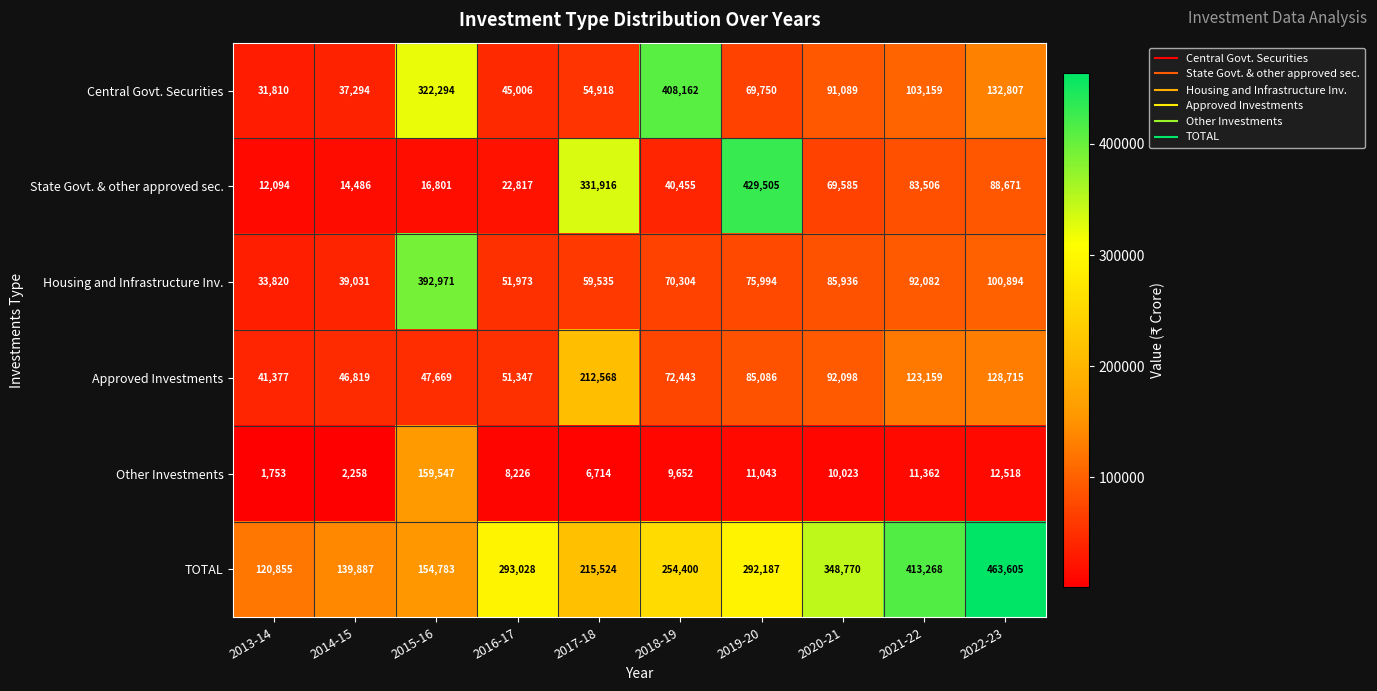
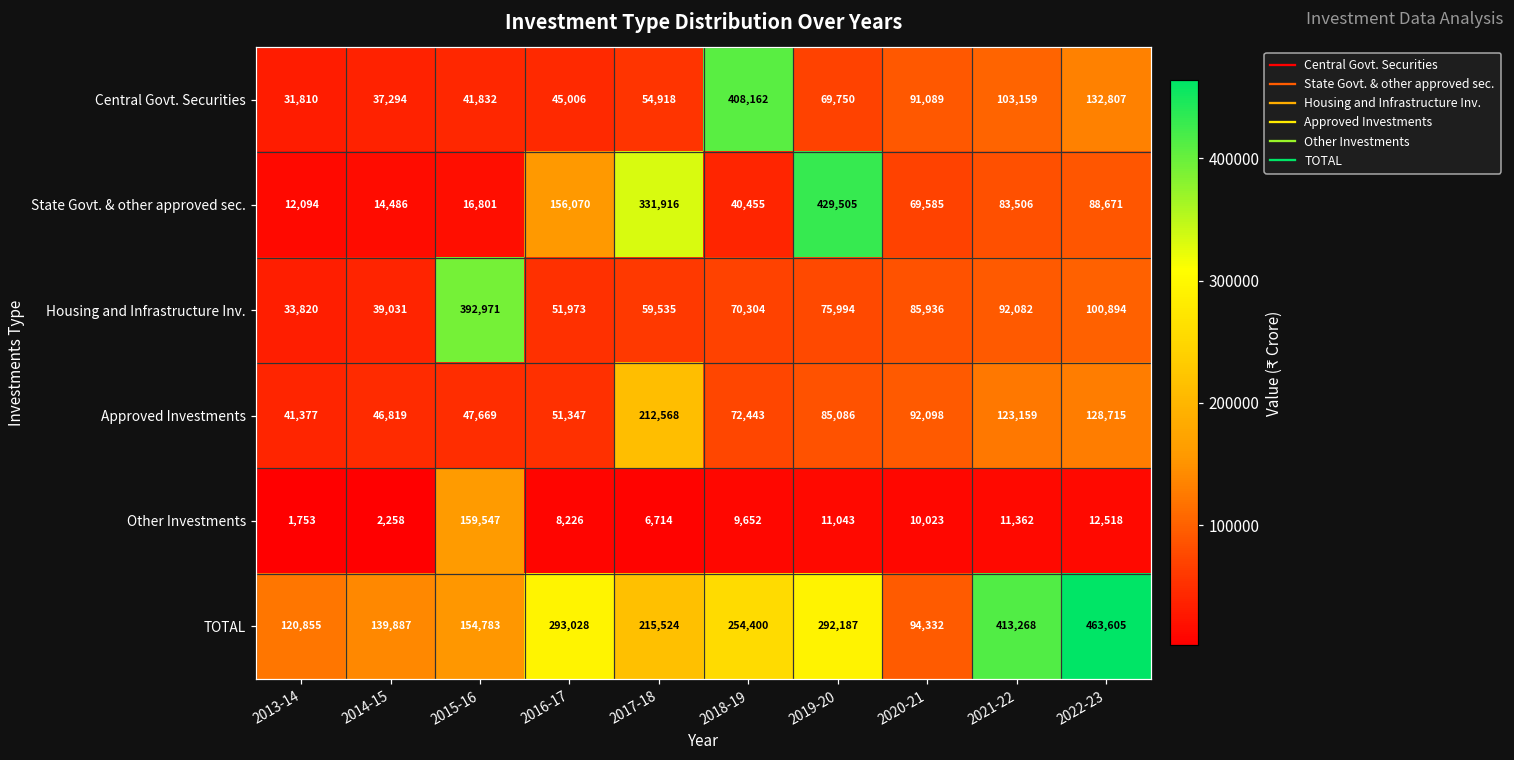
  {
    "Central Govt. Securities": {
      "2013-14": "31,810",
      "2014-15": "37,294",
-     "2015-16": "322,294",
+     "2015-16": "41,832",
      "2016-17": "45,006",
      "2017-18": "54,918",
      "2018-19": "408,162",
      "2019-20": "69,750",
      "2020-21": "91,089",
      "2021-22": "103,159",
      "2022-23": "132,807"
    },
    "State Govt. & other approved sec.": {
      "2013-14": "12,094",
      "2014-15": "14,486",
      "2015-16": "16,801",
-     "2016-17": "22,817",
+     "2016-17": "156,070",
      "2017-18": "331,916",
      "2018-19": "40,455",
      "2019-20": "429,505",
      "2020-21": "69,585",
      "2021-22": "83,506",
      "2022-23": "88,671"
    },
    "Housing and Infrastructure Inv.": {
      "2013-14": "33,820",
      "2014-15": "39,031",
      "2015-16": "392,971",
      "2016-17": "51,973",
      "2017-18": "59,535",
      "2018-19": "70,304",
      "2019-20": "75,994",
      "2020-21": "85,936",
      "2021-22": "92,082",
      "2022-23": "100,894"
    },
    "Approved Investments": {
      "2013-14": "41,377",
      "2014-15": "46,819",
      "2015-16": "47,669",
      "2016-17": "51,347",
      "2017-18": "212,568",
      "2018-19": "72,443",
      "2019-20": "85,086",
      "2020-21": "92,098",
      "2021-22": "123,159",
      "2022-23": "128,715"
    },
    "Other Investments": {
      "2013-14": "1,753",
      "2014-15": "2,258",
      "2015-16": "159,547",
      "2016-17": "8,226",
      "2017-18": "6,714",
      "2018-19": "9,652",
      "2019-20": "11,043",
      "2020-21": "10,023",
      "2021-22": "11,362",
      "2022-23": "12,518"
    },
    "TOTAL": {
      "2013-14": "120,855",
      "2014-15": "139,887",
      "2015-16": "154,783",
      "2016-17": "293,028",
      "2017-18": "215,524",
      "2018-19": "254,400",
      "2019-20": "292,187",
-     "2020-21": "348,770",
+     "2020-21": "94,332",
      "2021-22": "413,268",
      "2022-23": "463,605"
    }
  }
